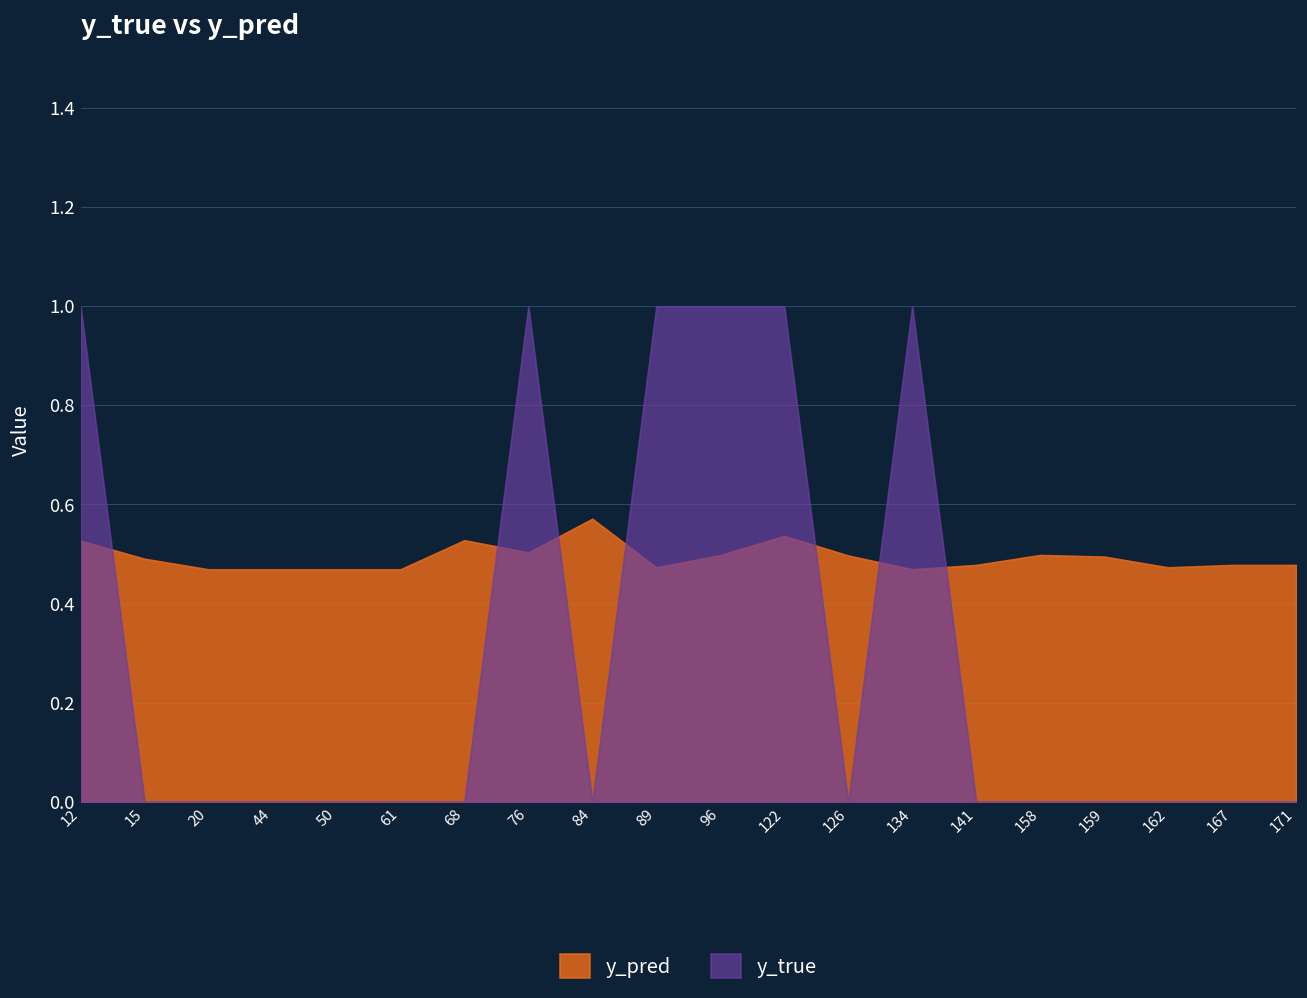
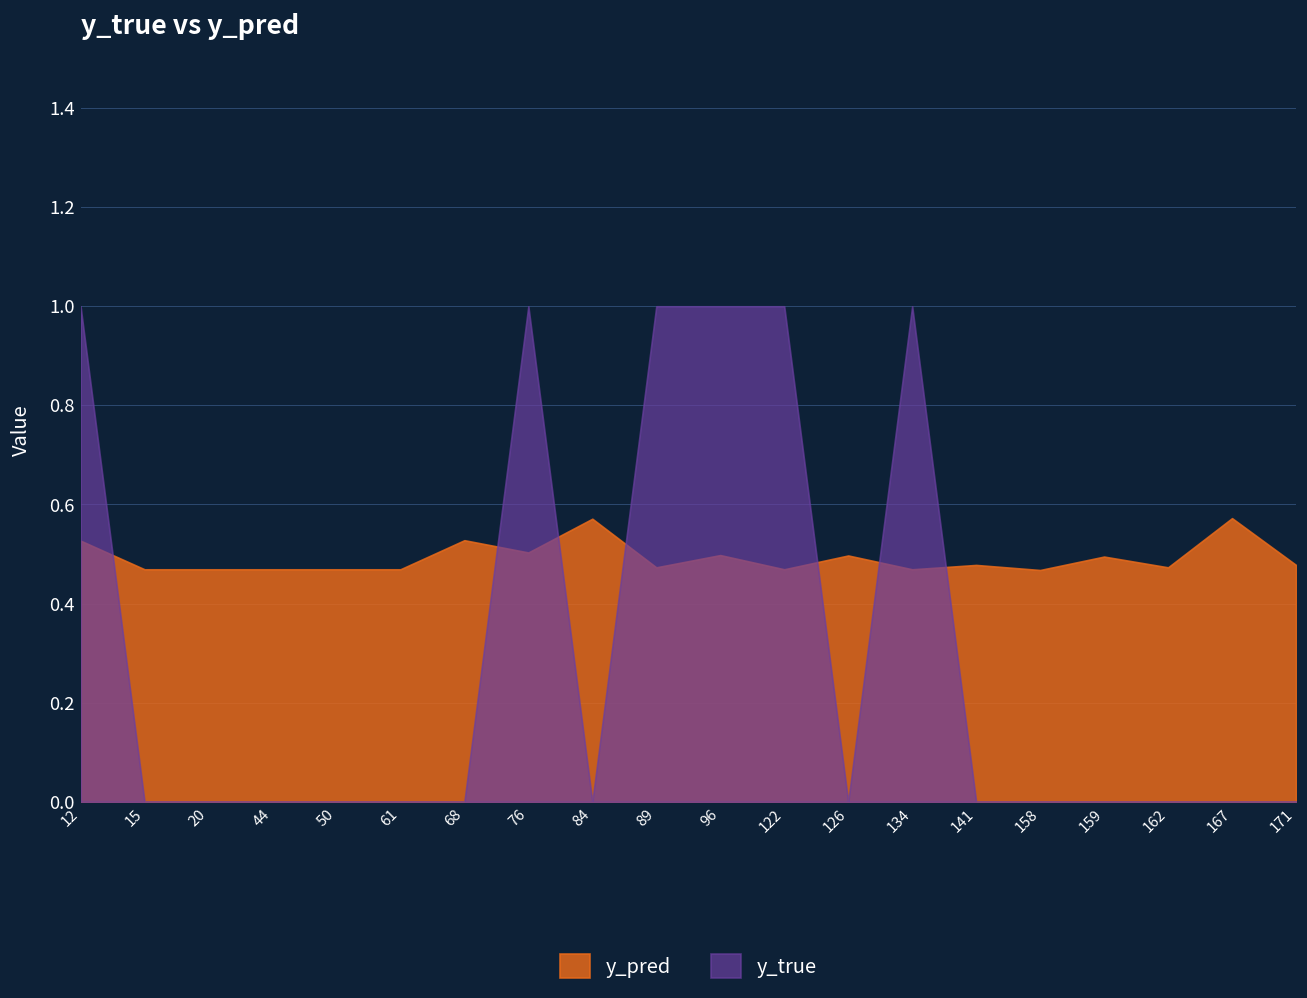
  {
    "y_pred": {
      "12": 0.53,
-     "15": 0.49,
+     "15": 0.47,
      "20": 0.47,
      "44": 0.47,
      "50": 0.47,
      "61": 0.47,
      "68": 0.53,
      "76": 0.50,
      "84": 0.57,
      "89": 0.47,
      "96": 0.50,
-     "122": 0.54,
+     "122": 0.47,
      "126": 0.50,
      "134": 0.47,
      "141": 0.48,
-     "158": 0.50,
+     "158": 0.47,
      "159": 0.49,
      "162": 0.47,
-     "167": 0.48,
+     "167": 0.57,
      "171": 0.48
    },
    "y_true": {
      "12": 1.00,
      "15": 0.00,
      "20": 0.00,
      "44": 0.00,
      "50": 0.00,
      "61": 0.00,
      "68": 0.00,
      "76": 1.00,
      "84": 0.00,
      "89": 1.00,
      "96": 1.00,
      "122": 1.00,
      "126": 0.00,
      "134": 1.00,
      "141": 0.00,
      "158": 0.00,
      "159": 0.00,
      "162": 0.00,
      "167": 0.00,
      "171": 0.00
    }
  }
